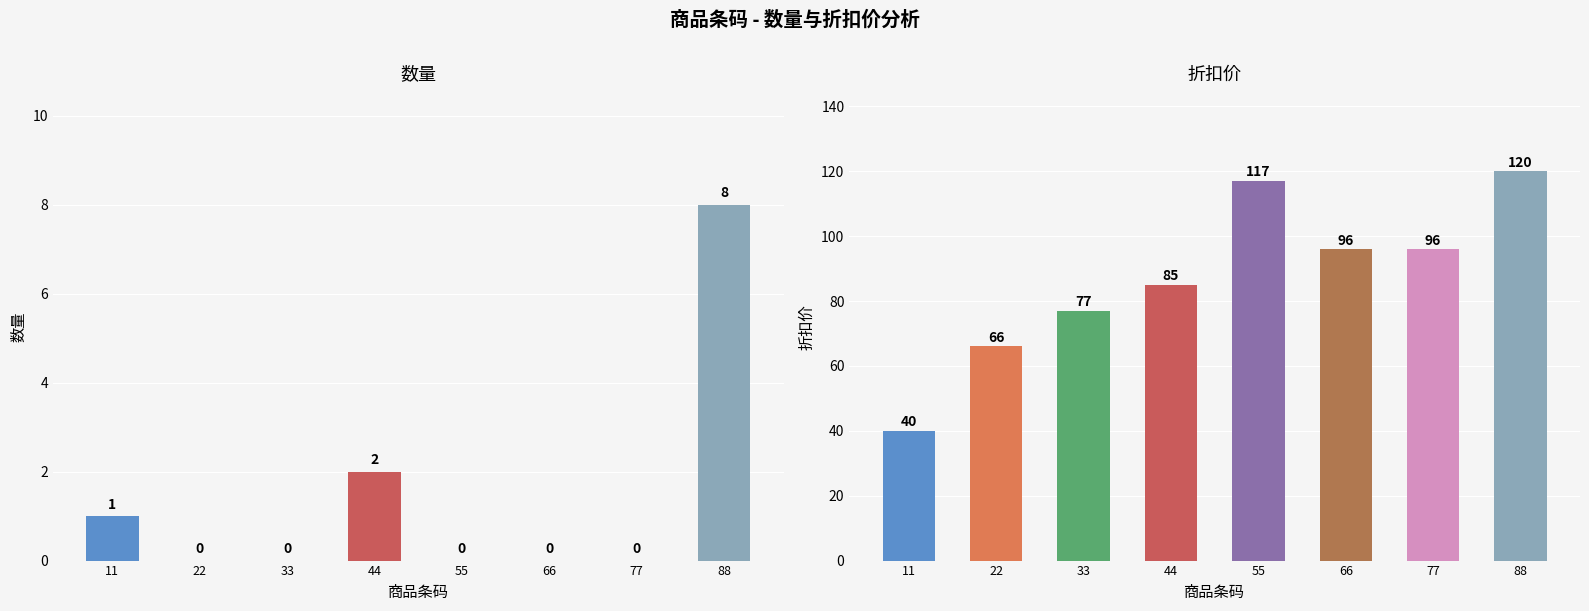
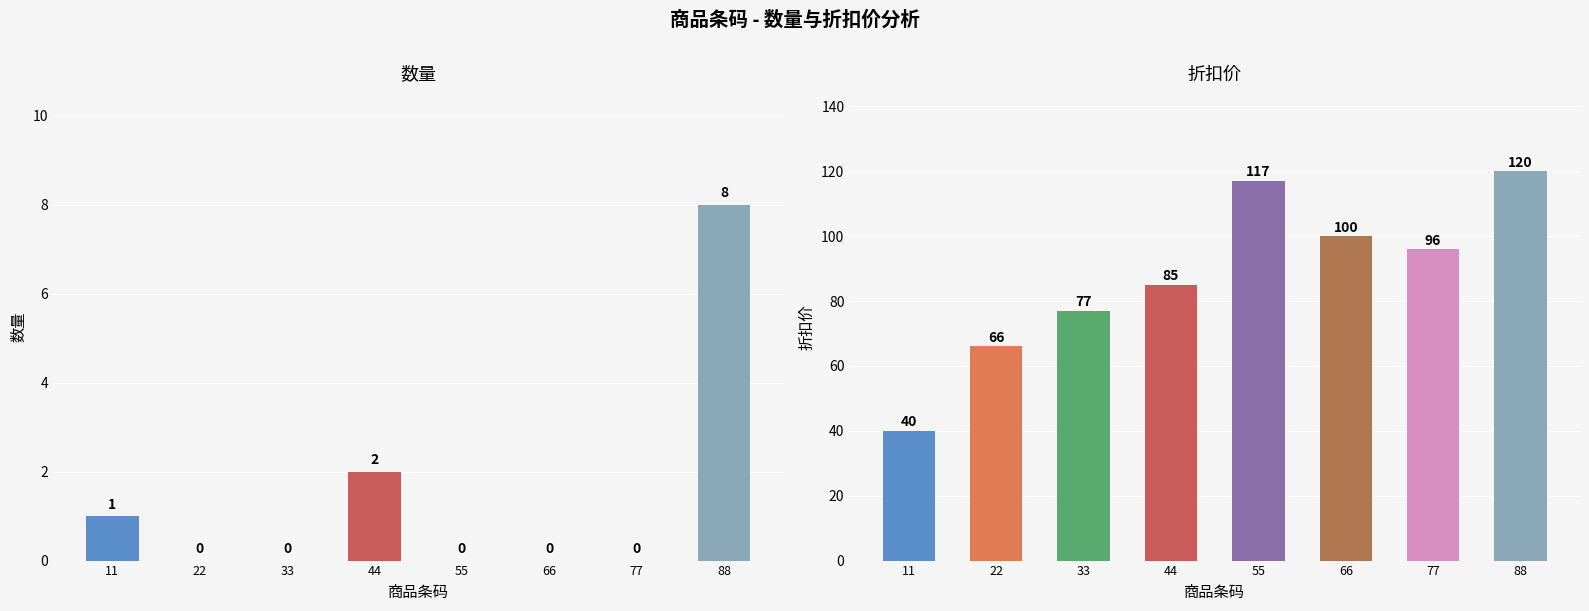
  {
    "数量": {
      "11": 1,
      "22": 0,
      "33": 0,
      "44": 2,
      "55": 0,
      "66": 0,
      "77": 0,
      "88": 8
    },
    "折扣价": {
      "11": 40,
      "22": 66,
      "33": 77,
      "44": 85,
      "55": 117,
-     "66": 96,
+     "66": 100,
      "77": 96,
      "88": 120
    }
  }
